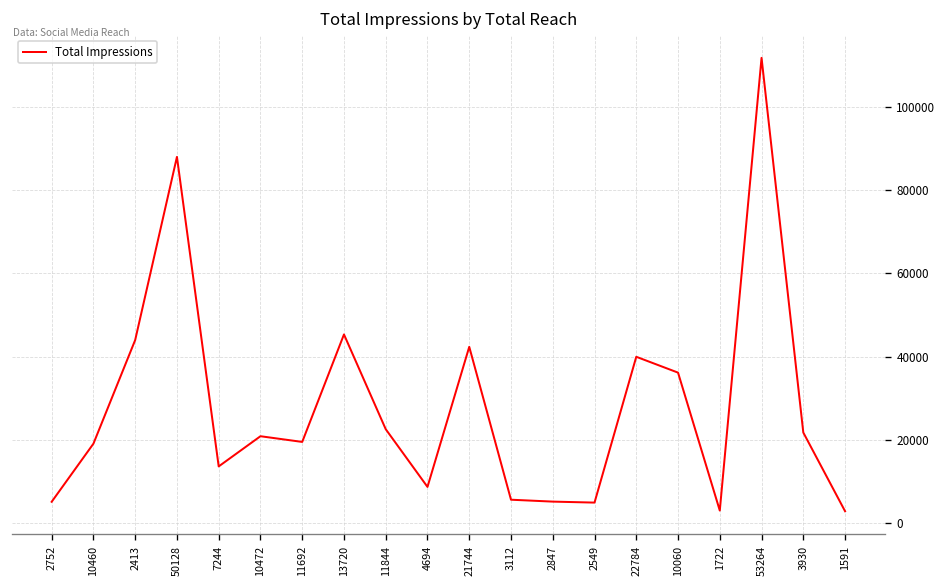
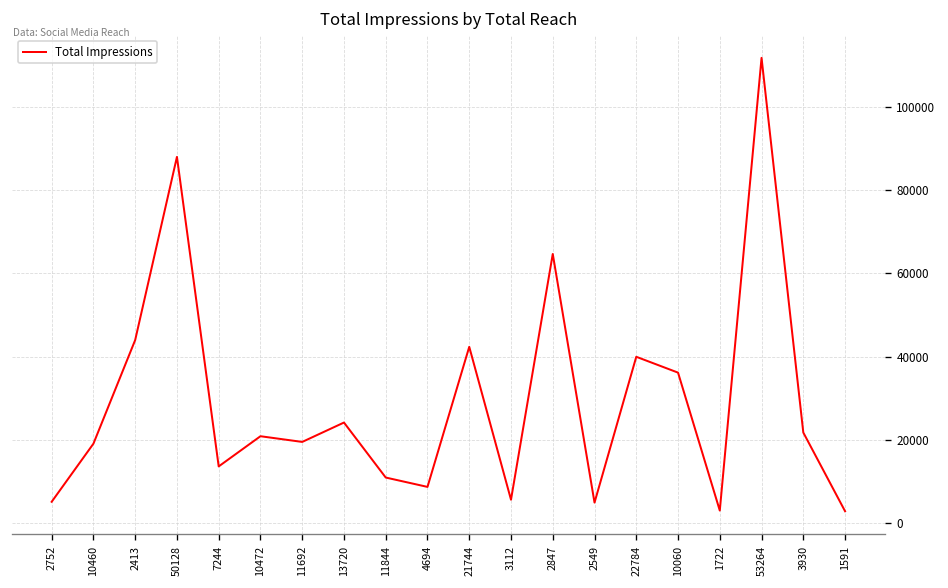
  {
    "2752": 5000,
    "10460": 19000,
    "2413": 44000,
    "50128": 88000,
    "7244": 14000,
    "10472": 21000,
    "11692": 19000,
-   "13720": 45000,
-   "11844": 23000,
+   "13720": 24000,
+   "11844": 11000,
    "4694": 9000,
    "21744": 42000,
    "3112": 6000,
-   "2847": 5000,
+   "2847": 65000,
    "2549": 5000,
    "22784": 40000,
    "10060": 36000,
    "1722": 3000,
    "53264": 112000,
    "3930": 22000,
    "1591": 3000
  }
